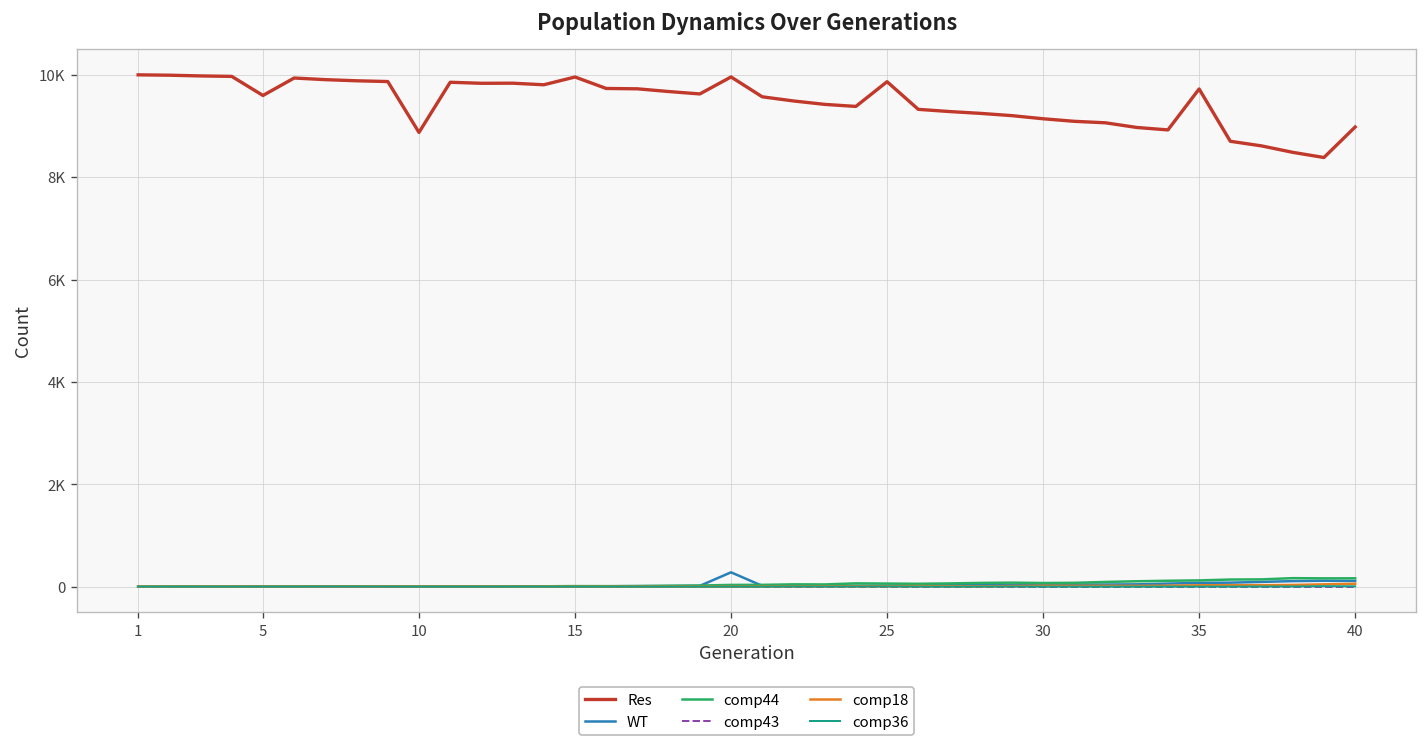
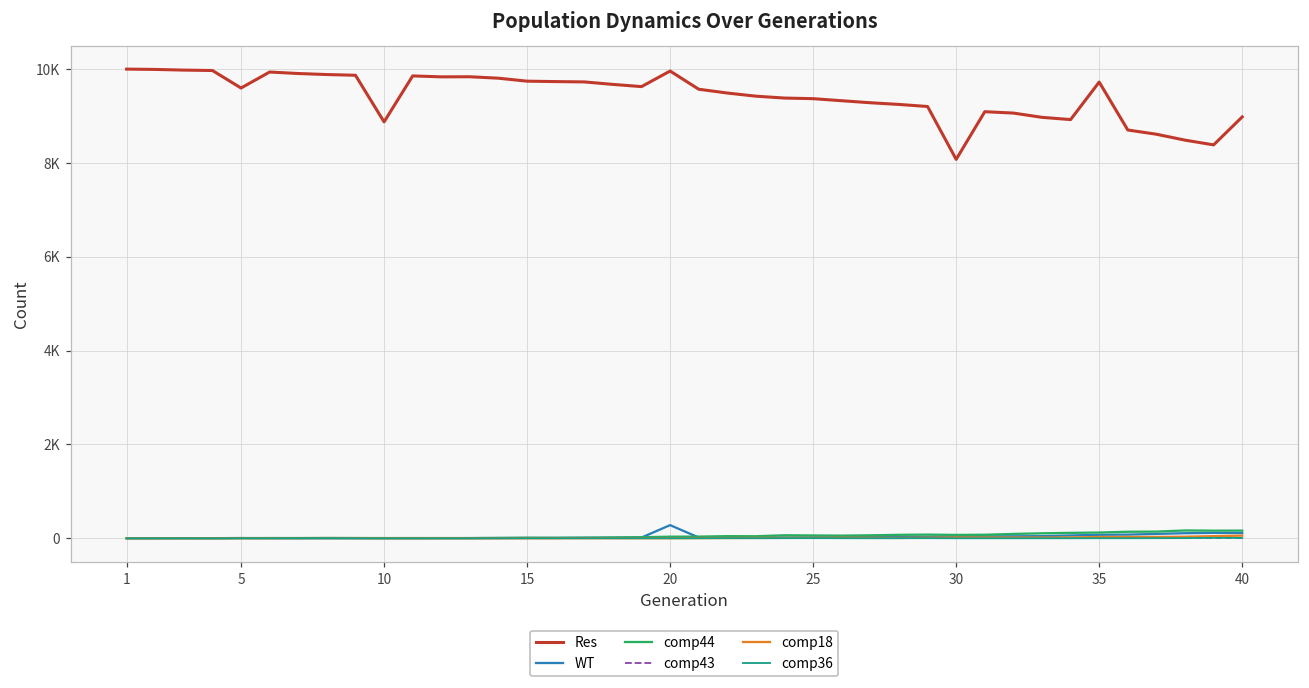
  {
    "Res": {
      "1": 10000,
      "5": 9600,
      "10": 8900,
-     "15": 10000,
+     "15": 9700,
      "20": 10000,
-     "25": 9900,
-     "30": 9100,
+     "25": 9400,
+     "30": 8100,
      "35": 9700,
      "40": 9000
    },
    "WT": {
      "20": 300
    }
  }
